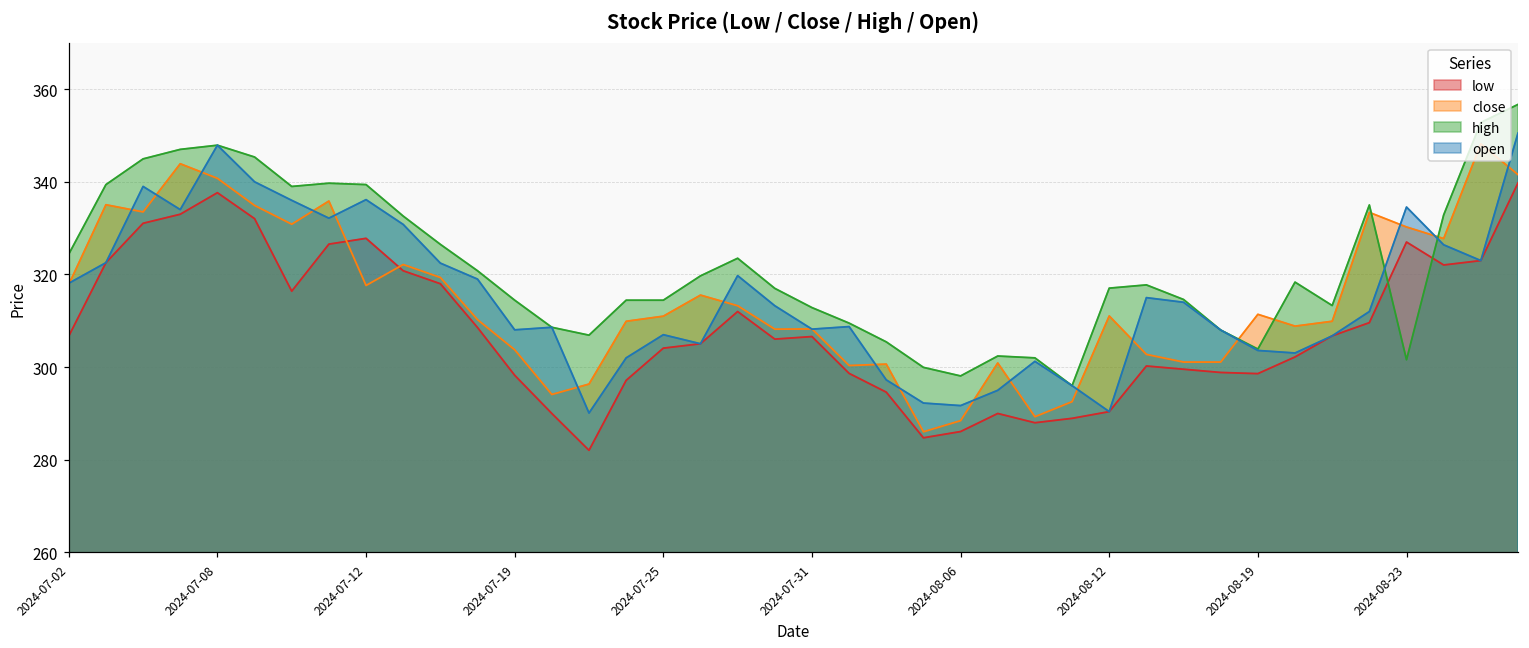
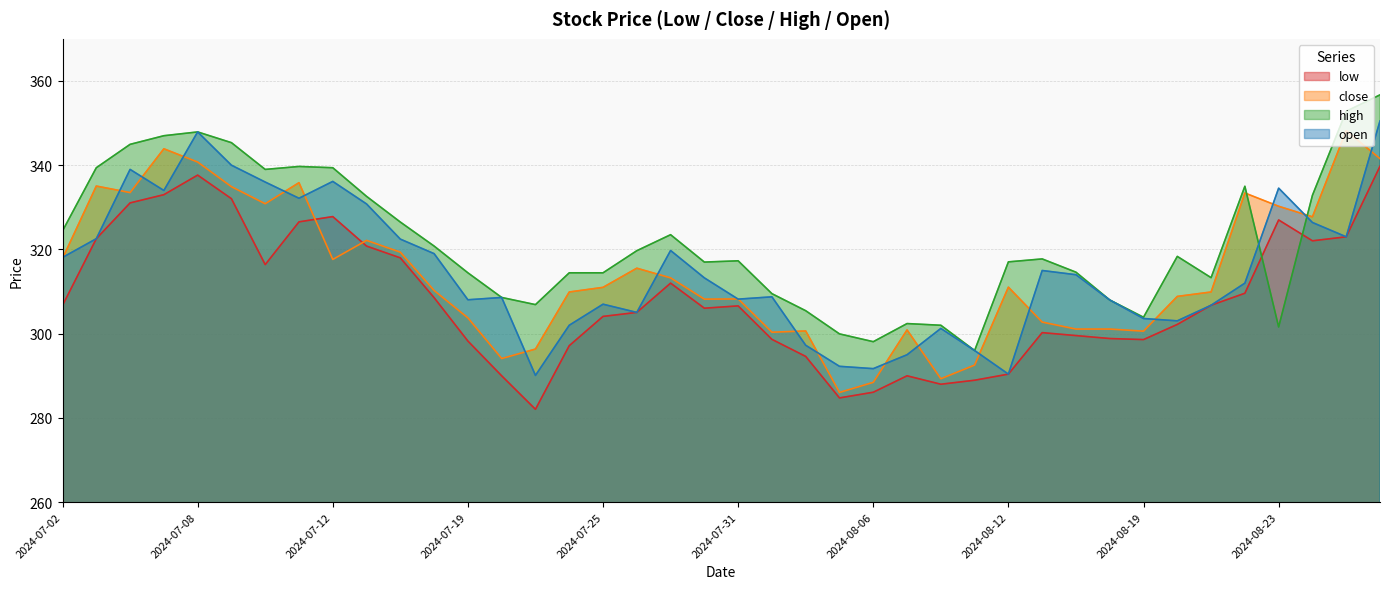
  {
    "low": {
      "2024-07-02": 307,
      "2024-07-08": 338,
      "2024-07-12": 328,
      "2024-07-19": 298,
      "2024-07-25": 304,
      "2024-07-31": 307,
      "2024-08-06": 286,
      "2024-08-19": 299,
      "2024-08-23": 327
    },
    "close": {
      "2024-07-08": 341,
      "2024-07-12": 318,
      "2024-07-19": 304,
      "2024-07-25": 311,
      "2024-08-06": 288,
      "2024-08-12": 311,
-     "2024-08-19": 311,
+     "2024-08-19": 301,
      "2024-08-23": 330
    },
    "high": {
      "2024-07-02": 324,
      "2024-07-12": 339,
      "2024-07-19": 314,
      "2024-07-25": 314,
-     "2024-07-31": 313,
+     "2024-07-31": 317,
      "2024-08-06": 298,
      "2024-08-12": 317,
      "2024-08-23": 302
    },
    "open": {
      "2024-07-12": 336,
      "2024-07-19": 308,
      "2024-07-25": 307,
      "2024-08-06": 292,
      "2024-08-23": 335
    }
  }
